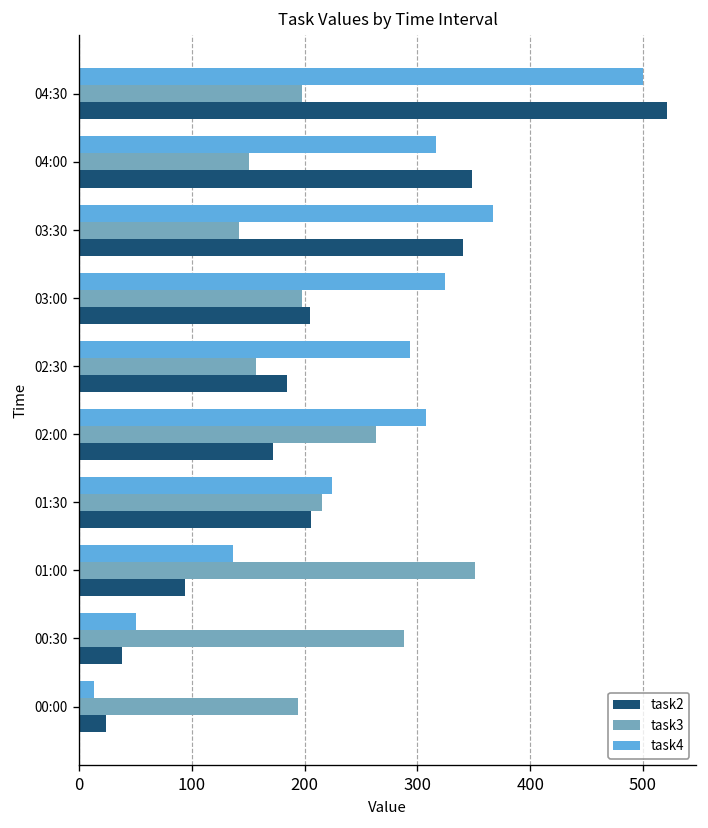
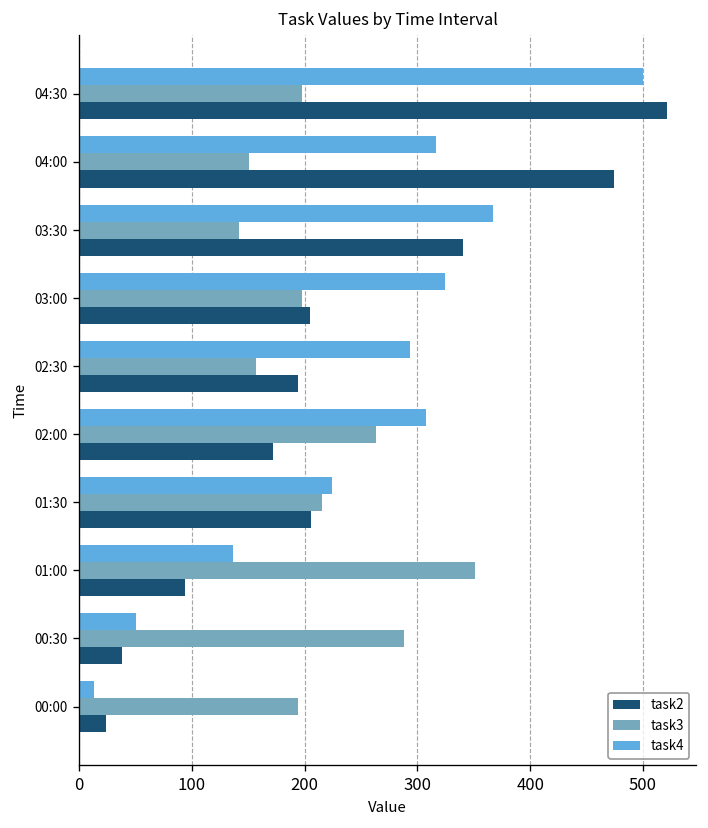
  {
    "task2": {
      "04:30": 520,
-     "04:00": 350,
+     "04:00": 470,
      "03:30": 340,
      "03:00": 210,
-     "02:30": 180,
+     "02:30": 190,
      "02:00": 170,
      "01:30": 210,
      "01:00": 90,
      "00:30": 40,
      "00:00": 20
    }
  }
